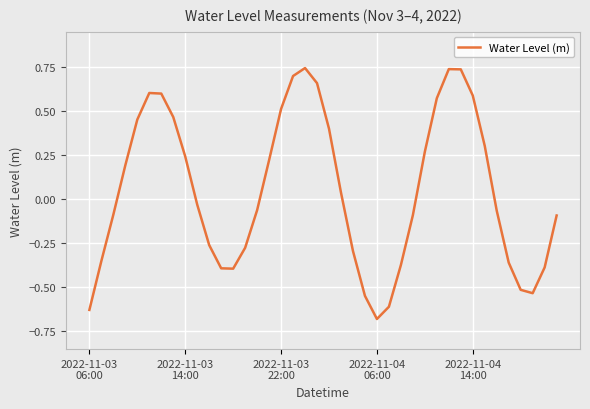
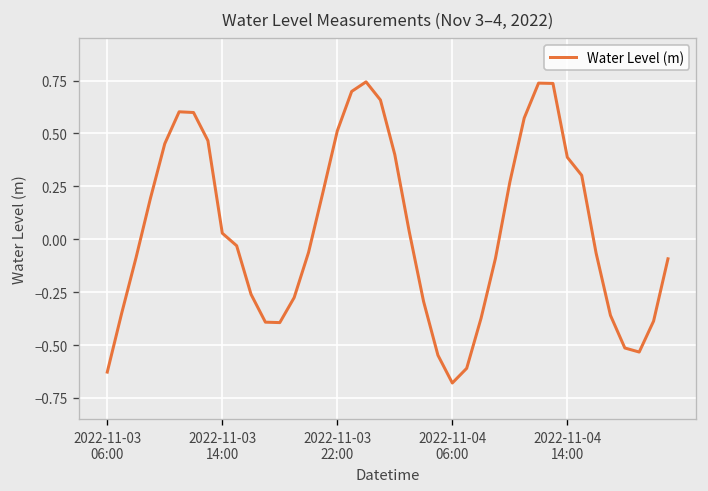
  {
    "2022-11-03 06:00": -0.63,
-   "2022-11-03 14:00": 0.24,
+   "2022-11-03 14:00": 0.03,
    "2022-11-03 22:00": 0.51,
    "2022-11-04 06:00": -0.68,
-   "2022-11-04 14:00": 0.59
+   "2022-11-04 14:00": 0.39
  }
